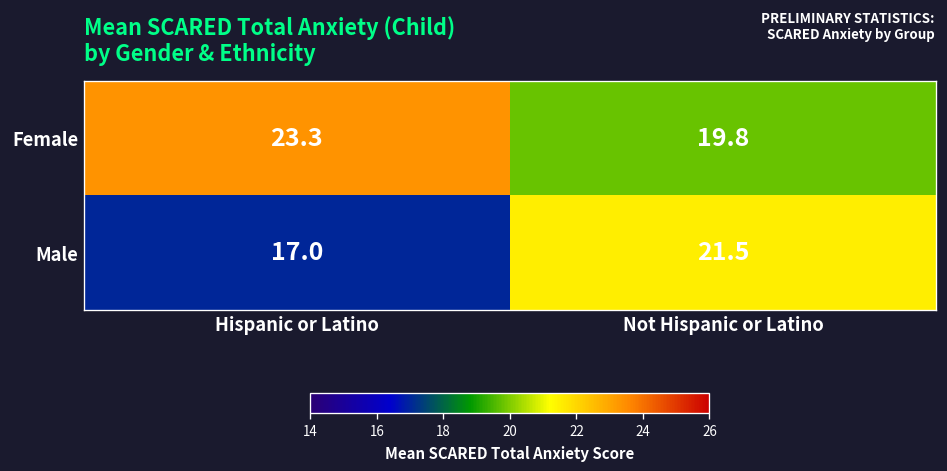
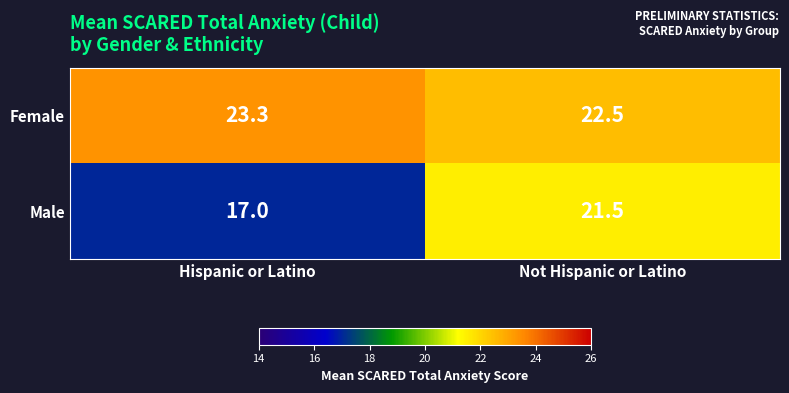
  {
    "Female": {
-     "Not Hispanic or Latino": 19.8
+     "Not Hispanic or Latino": 22.5
    }
  }
